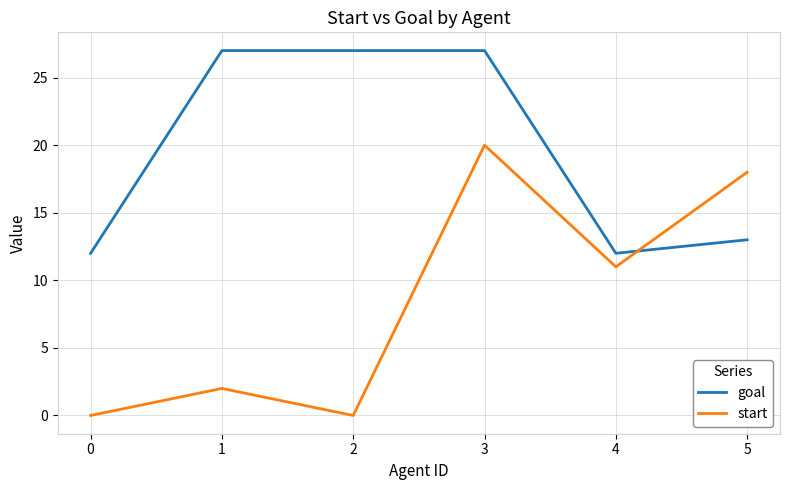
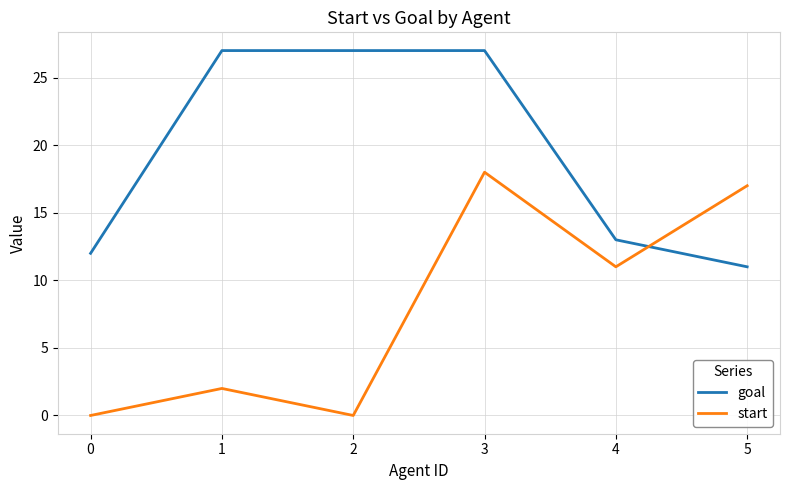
  {
    "goal": {
      "0": 12,
      "1": 27,
      "2": 27,
      "3": 27,
-     "4": 12,
-     "5": 13
+     "4": 13,
+     "5": 11
    },
    "start": {
      "0": 0,
      "1": 2,
      "2": 0,
-     "3": 20,
+     "3": 18,
      "4": 11,
-     "5": 18
+     "5": 17
    }
  }
